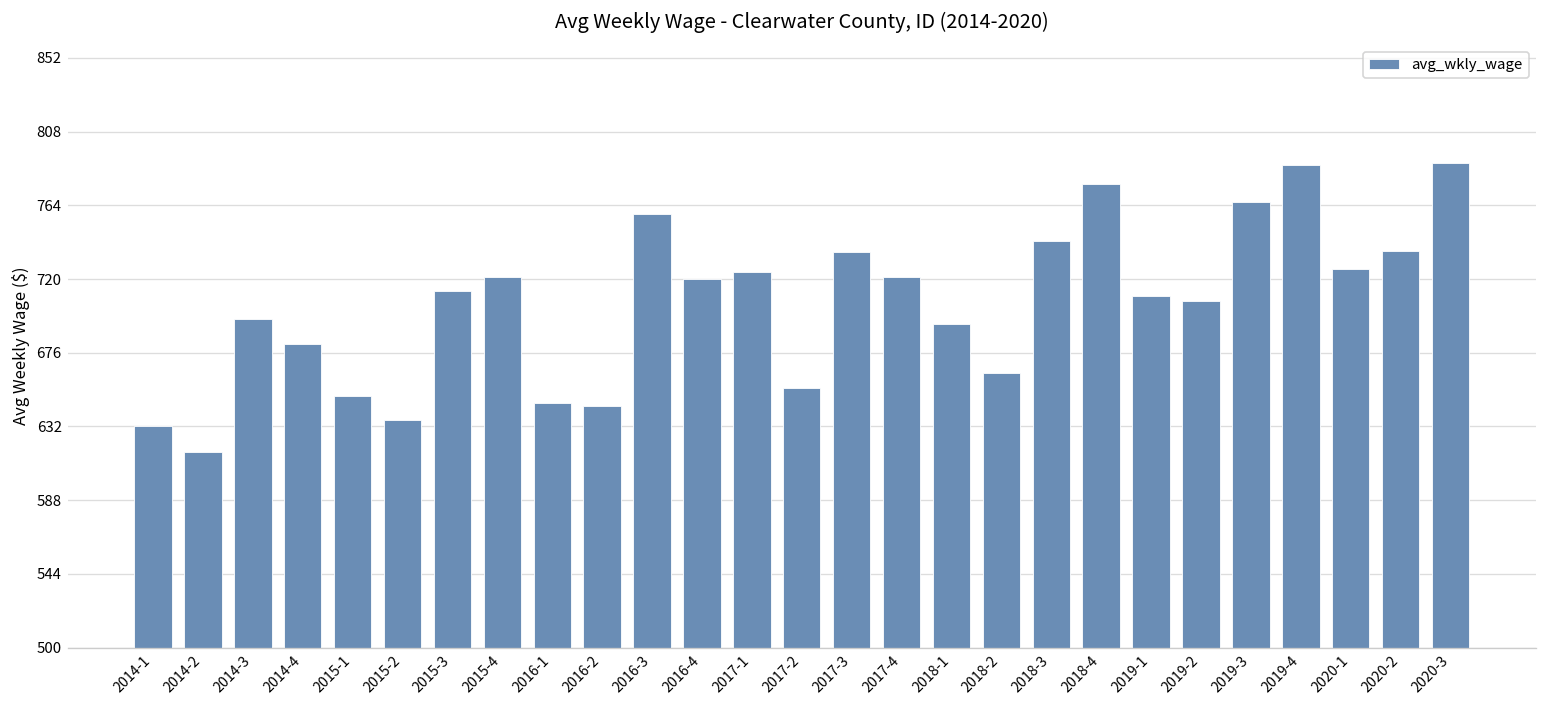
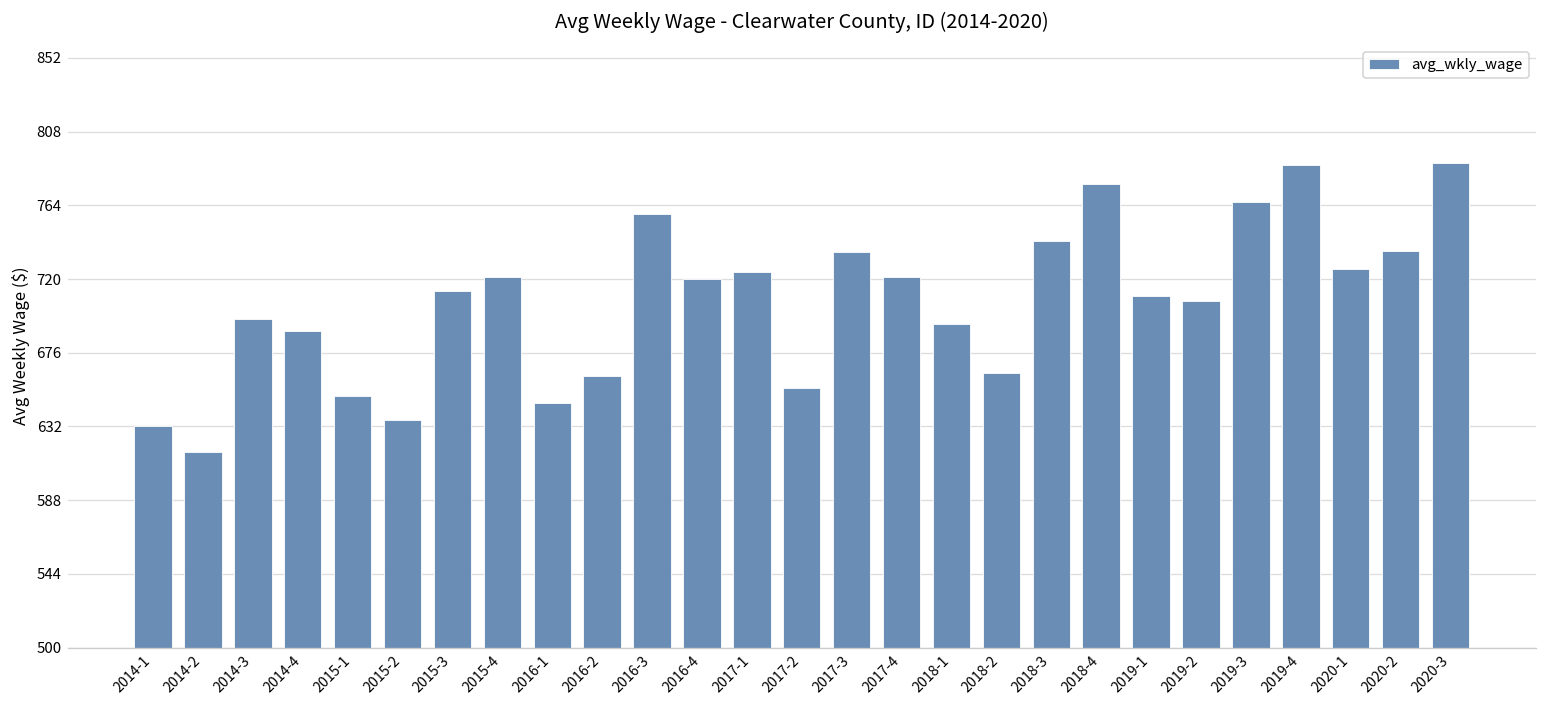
  {
    "2014-1": 632,
    "2014-2": 617,
    "2014-3": 696,
-   "2014-4": 681,
+   "2014-4": 689,
    "2015-1": 650,
    "2015-2": 636,
    "2015-3": 713,
    "2015-4": 721,
    "2016-1": 646,
-   "2016-2": 644,
+   "2016-2": 662,
    "2016-3": 759,
    "2016-4": 720,
    "2017-1": 724,
    "2017-2": 655,
    "2017-3": 736,
    "2017-4": 721,
    "2018-1": 693,
    "2018-2": 664,
    "2018-3": 743,
    "2018-4": 777,
    "2019-1": 710,
    "2019-2": 707,
    "2019-3": 766,
    "2019-4": 788,
    "2020-1": 726,
    "2020-2": 737,
    "2020-3": 789
  }
